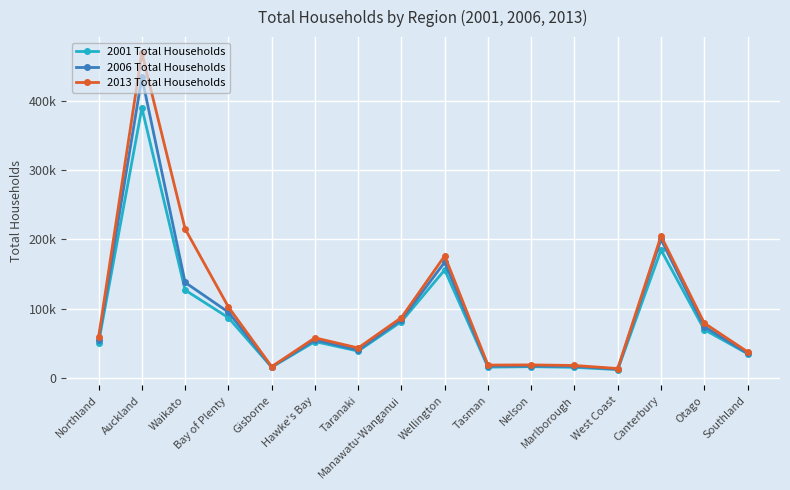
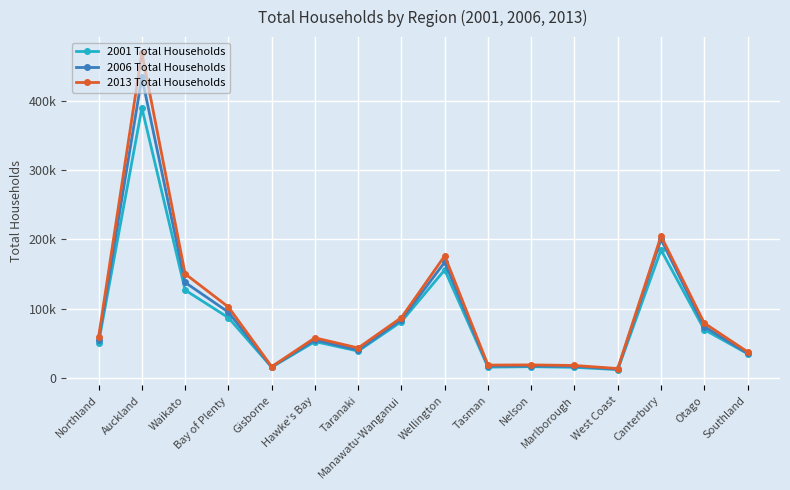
  {
    "2013 Total Households": {
      "Northland": 60000,
-     "Waikato": 220000,
+     "Waikato": 150000,
      "Bay of Plenty": 100000,
      "Wellington": 180000,
      "Canterbury": 200000,
      "Otago": 80000
    }
  }
